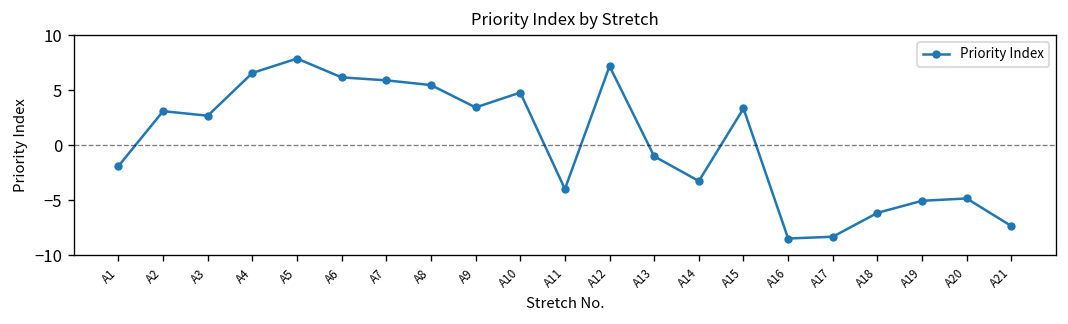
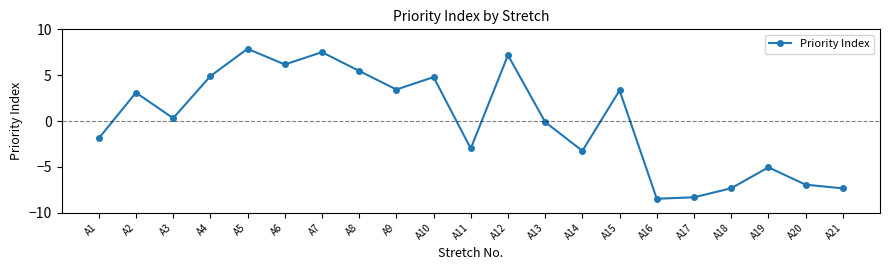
  {
    "A1": -2,
    "A2": 3,
-   "A3": 3,
-   "A4": 7,
+   "A3": 0,
+   "A4": 5,
    "A5": 8,
    "A6": 6,
-   "A7": 6,
+   "A7": 8,
    "A8": 5,
    "A9": 3,
    "A10": 5,
-   "A11": -4,
+   "A11": -3,
    "A12": 7,
-   "A13": -1,
+   "A13": 0,
    "A14": -3,
    "A15": 3,
    "A16": -8,
    "A17": -8,
-   "A18": -6,
+   "A18": -7,
    "A19": -5,
-   "A20": -5,
+   "A20": -7,
    "A21": -7
  }
